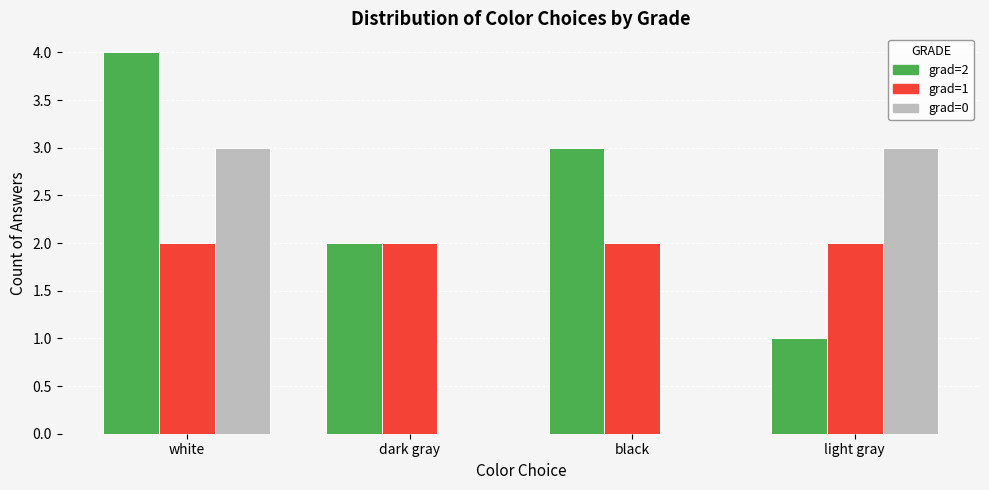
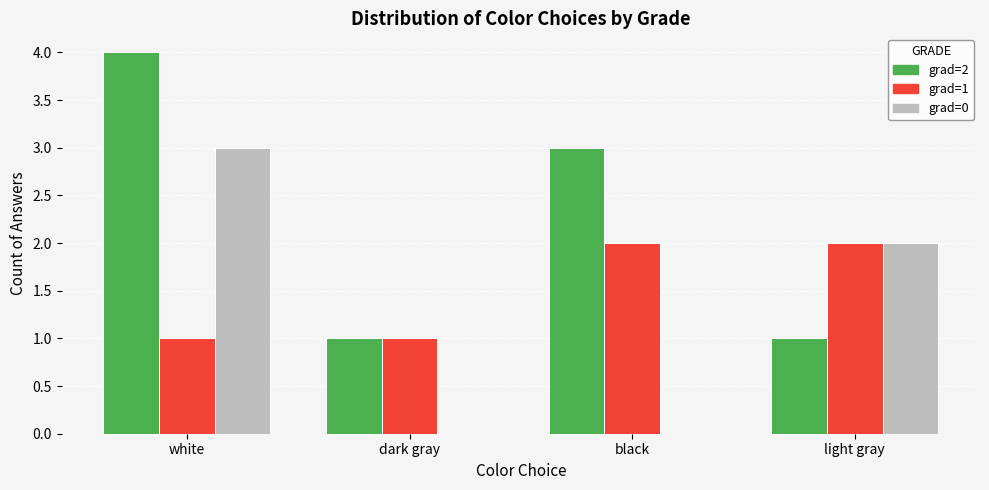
  {
    "grad=2": {
      "white": 4,
-     "dark gray": 2,
+     "dark gray": 1,
      "black": 3,
      "light gray": 1
    },
    "grad=1": {
-     "white": 2,
-     "dark gray": 2,
+     "white": 1,
+     "dark gray": 1,
      "black": 2,
      "light gray": 2
    },
    "grad=0": {
      "white": 3,
      "dark gray": 0,
      "black": 0,
-     "light gray": 3
+     "light gray": 2
    }
  }
